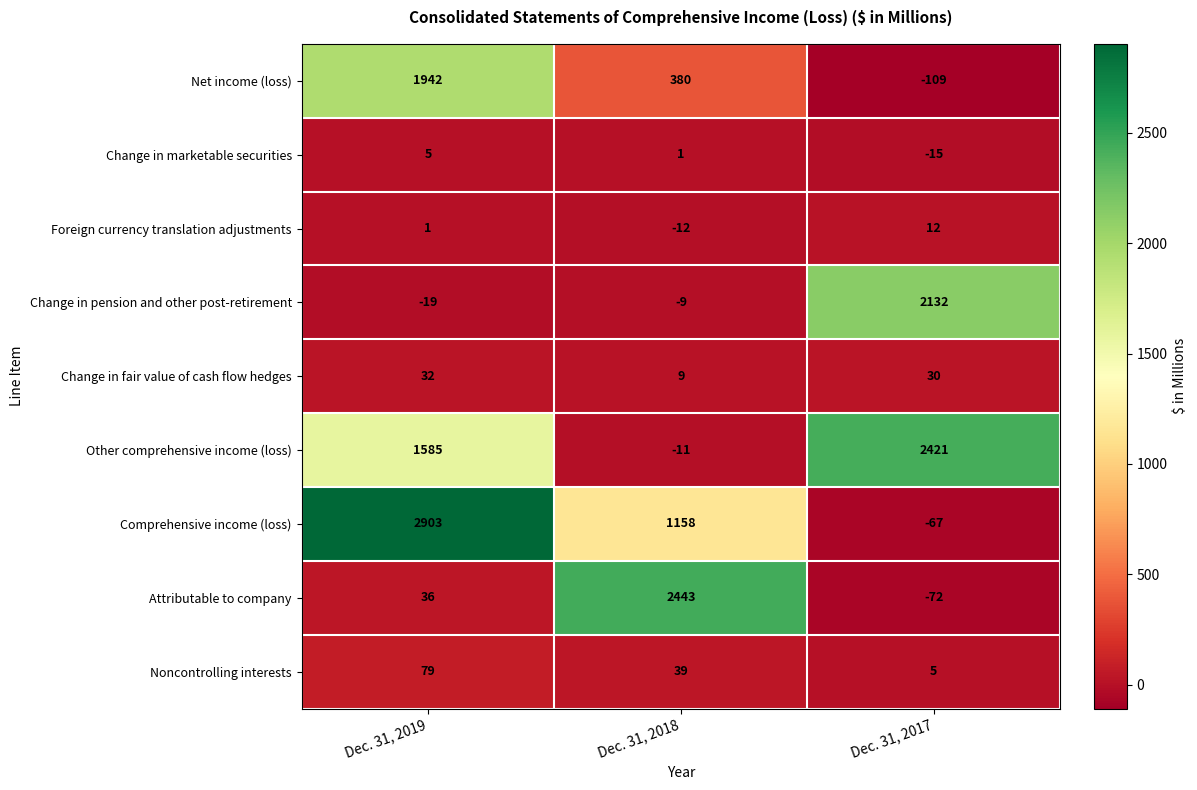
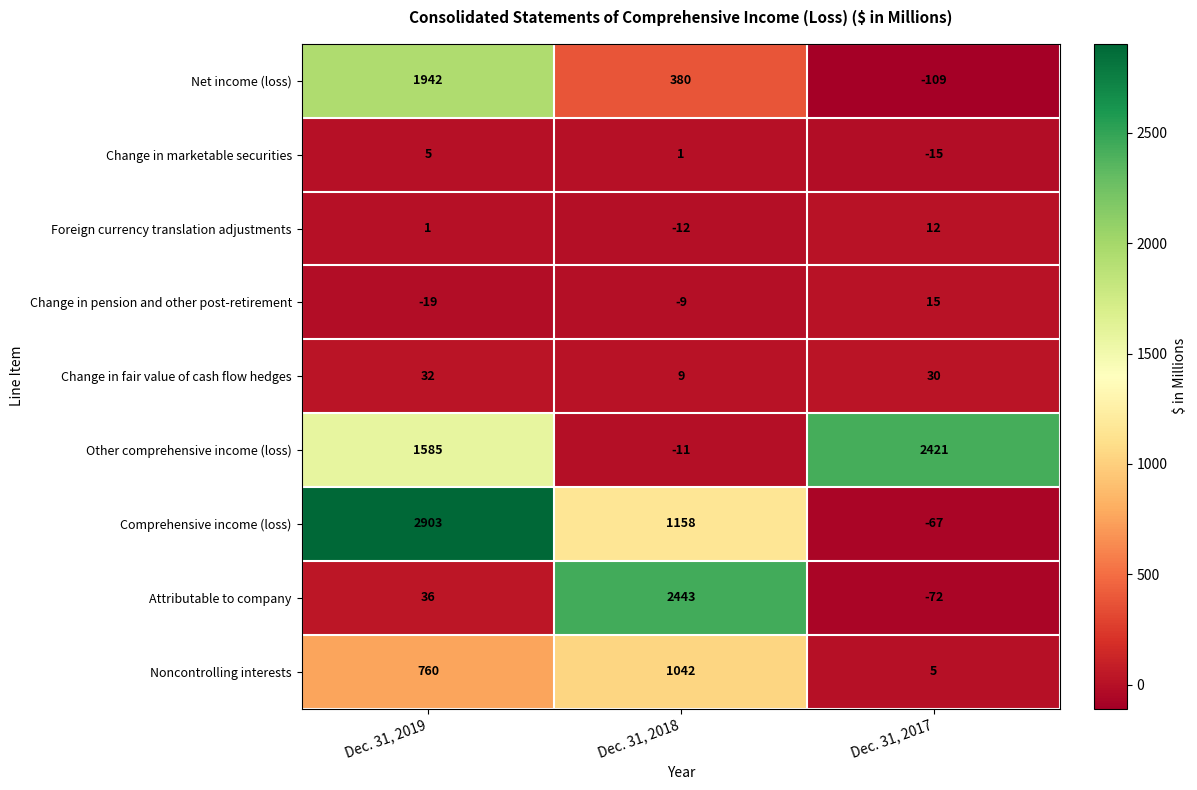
  {
    "Net income (loss)": {
      "Dec. 31, 2019": 1942,
      "Dec. 31, 2018": 380,
      "Dec. 31, 2017": -109
    },
    "Change in marketable securities": {
      "Dec. 31, 2019": 5,
      "Dec. 31, 2018": 1,
      "Dec. 31, 2017": -15
    },
    "Foreign currency translation adjustments": {
      "Dec. 31, 2019": 1,
      "Dec. 31, 2018": -12,
      "Dec. 31, 2017": 12
    },
    "Change in pension and other post-retirement": {
      "Dec. 31, 2019": -19,
      "Dec. 31, 2018": -9,
-     "Dec. 31, 2017": 2132
+     "Dec. 31, 2017": 15
    },
    "Change in fair value of cash flow hedges": {
      "Dec. 31, 2019": 32,
      "Dec. 31, 2018": 9,
      "Dec. 31, 2017": 30
    },
    "Other comprehensive income (loss)": {
      "Dec. 31, 2019": 1585,
      "Dec. 31, 2018": -11,
      "Dec. 31, 2017": 2421
    },
    "Comprehensive income (loss)": {
      "Dec. 31, 2019": 2903,
      "Dec. 31, 2018": 1158,
      "Dec. 31, 2017": -67
    },
    "Attributable to company": {
      "Dec. 31, 2019": 36,
      "Dec. 31, 2018": 2443,
      "Dec. 31, 2017": -72
    },
    "Noncontrolling interests": {
-     "Dec. 31, 2019": 79,
-     "Dec. 31, 2018": 39,
+     "Dec. 31, 2019": 760,
+     "Dec. 31, 2018": 1042,
      "Dec. 31, 2017": 5
    }
  }
